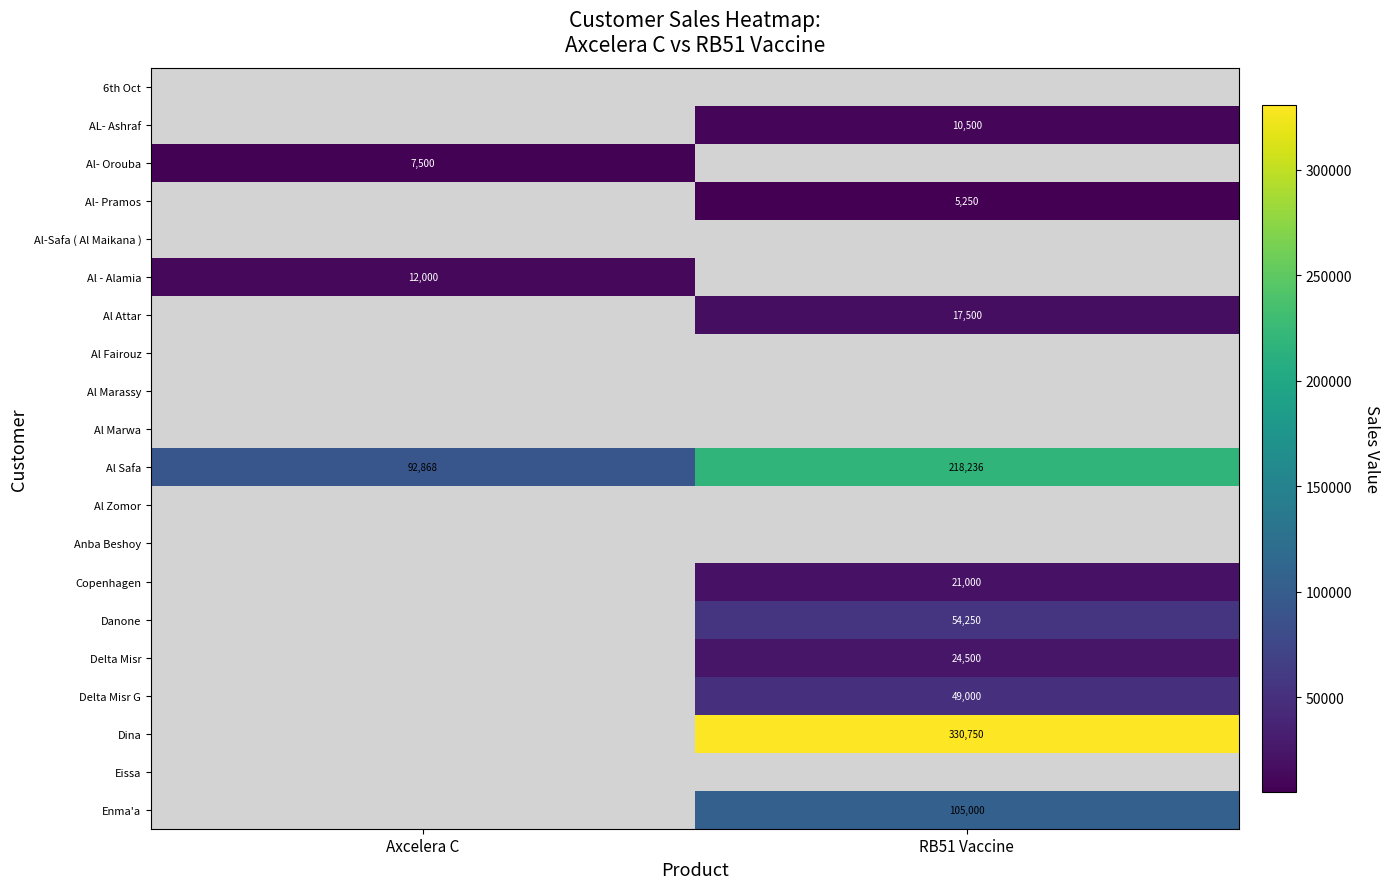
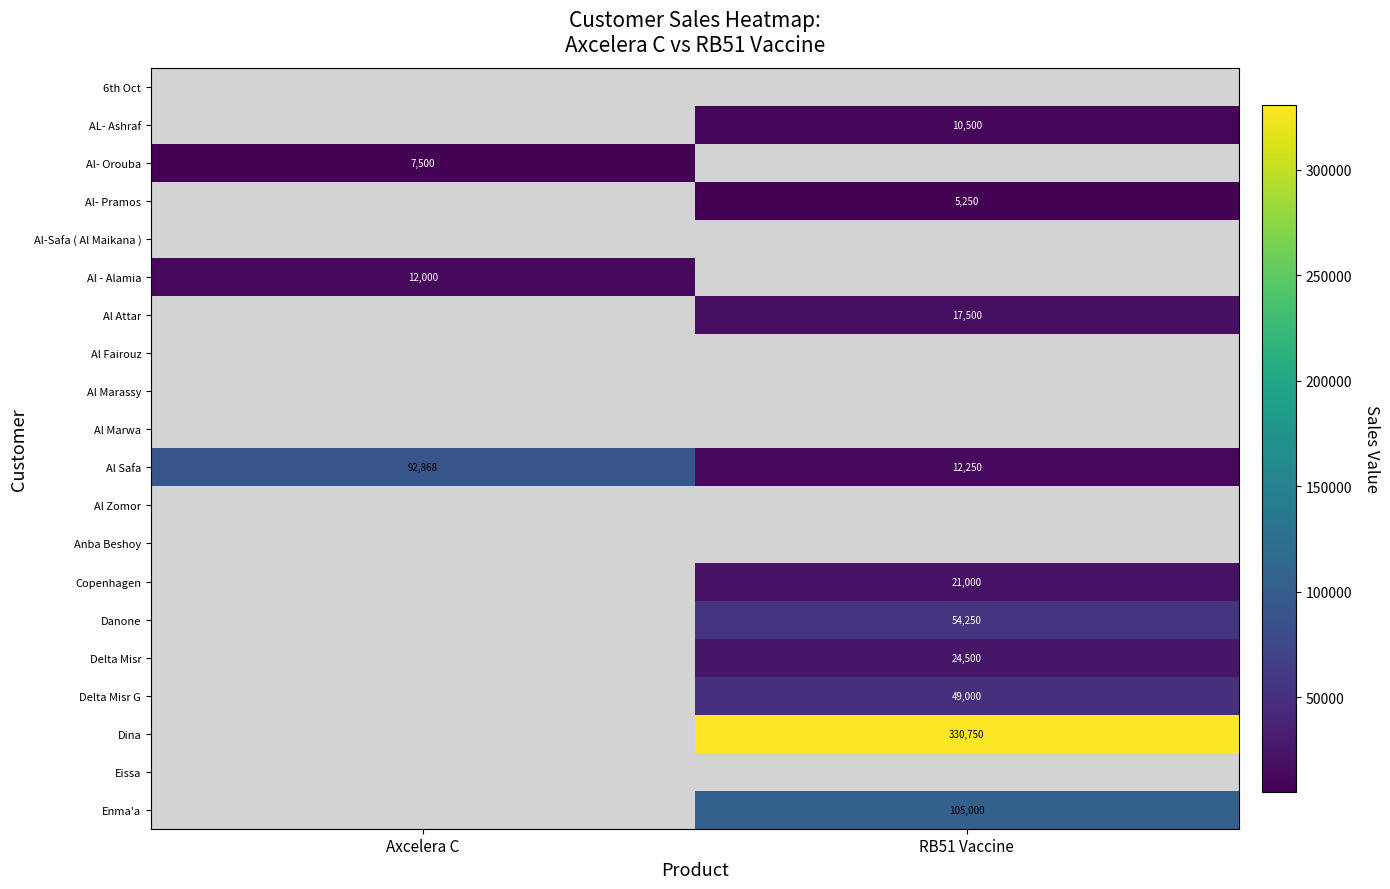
  {
    "AL- Ashraf": {
      "RB51 Vaccine": "10,500"
    },
    "Al- Orouba": {
      "Axcelera C": "7,500"
    },
    "Al- Pramos": {
      "RB51 Vaccine": "5,250"
    },
    "Al - Alamia": {
      "Axcelera C": "12,000"
    },
    "Al Attar": {
      "RB51 Vaccine": "17,500"
    },
    "Al Safa": {
      "Axcelera C": "92,868",
-     "RB51 Vaccine": "218,236"
+     "RB51 Vaccine": "12,250"
    },
    "Copenhagen": {
      "RB51 Vaccine": "21,000"
    },
    "Danone": {
      "RB51 Vaccine": "54,250"
    },
    "Delta Misr": {
      "RB51 Vaccine": "24,500"
    },
    "Delta Misr G": {
      "RB51 Vaccine": "49,000"
    },
    "Dina": {
      "RB51 Vaccine": "330,750"
    },
    "Enma'a": {
      "RB51 Vaccine": "105,000"
    }
  }
